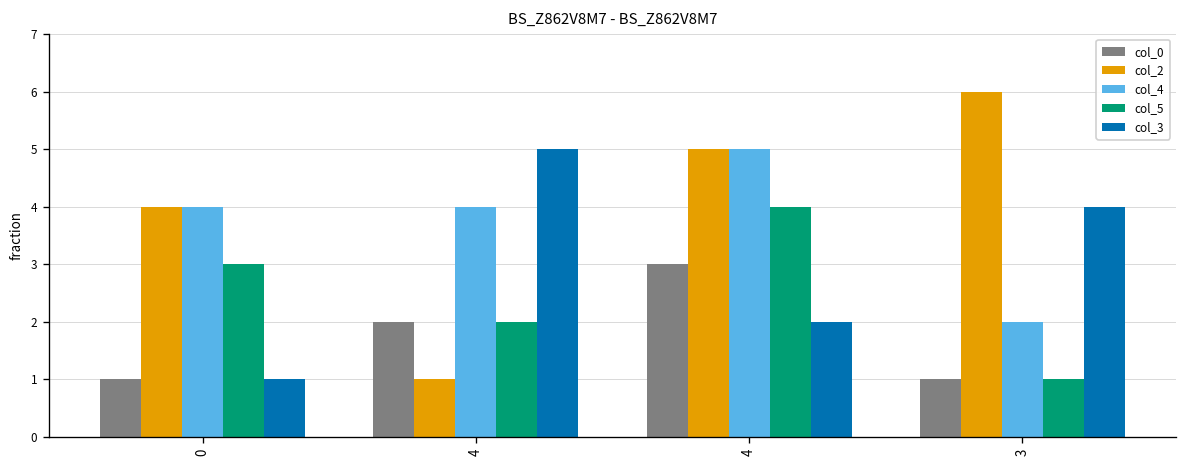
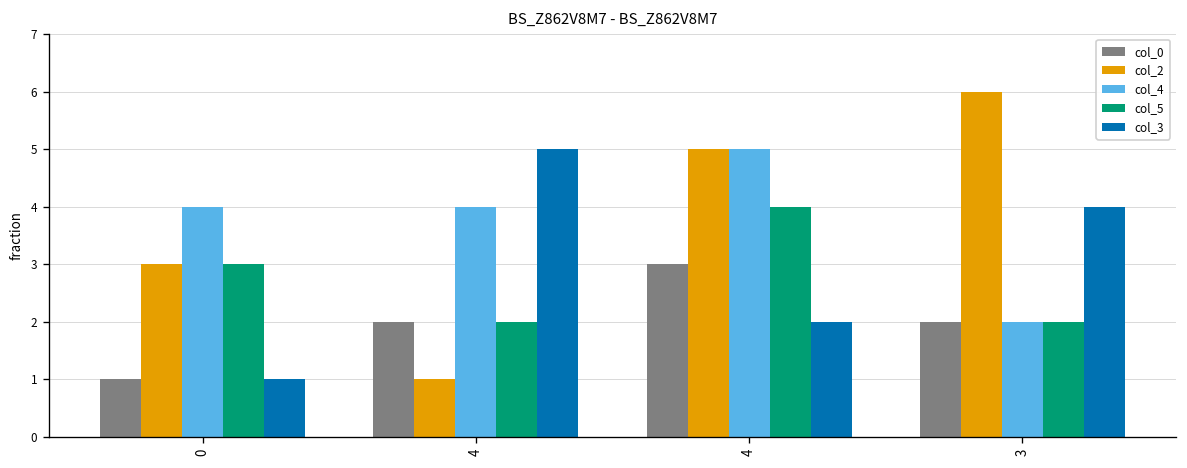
  {
    "col_0": {
      "0": 1,
-     "3": 1
+     "3": 2
    },
    "col_2": {
-     "0": 4,
+     "0": 3,
      "3": 6
    },
    "col_4": {
      "0": 4,
      "3": 2
    },
    "col_5": {
      "0": 3,
-     "3": 1
+     "3": 2
    },
    "col_3": {
      "0": 1,
      "3": 4
    }
  }
